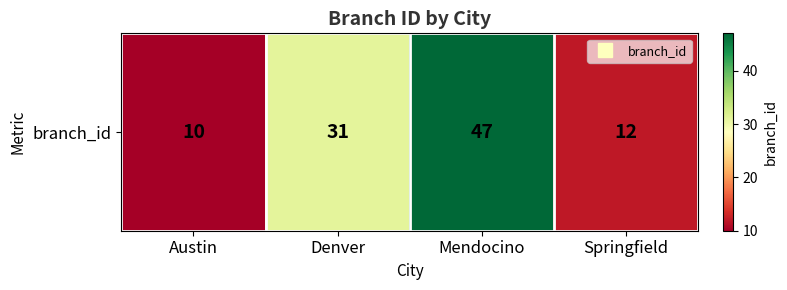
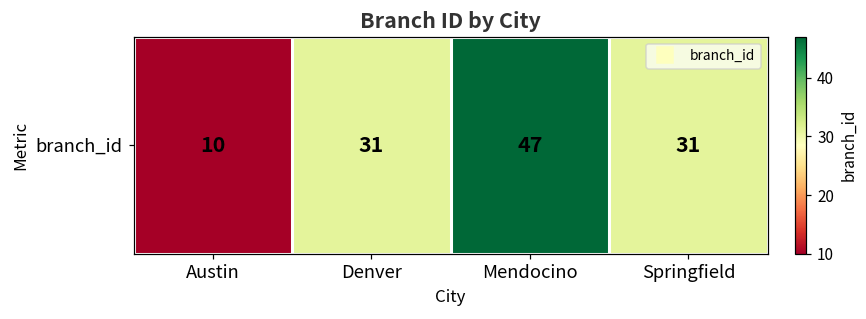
  {
    "branch_id": {
      "Austin": 10,
      "Denver": 31,
      "Mendocino": 47,
-     "Springfield": 12
+     "Springfield": 31
    }
  }
